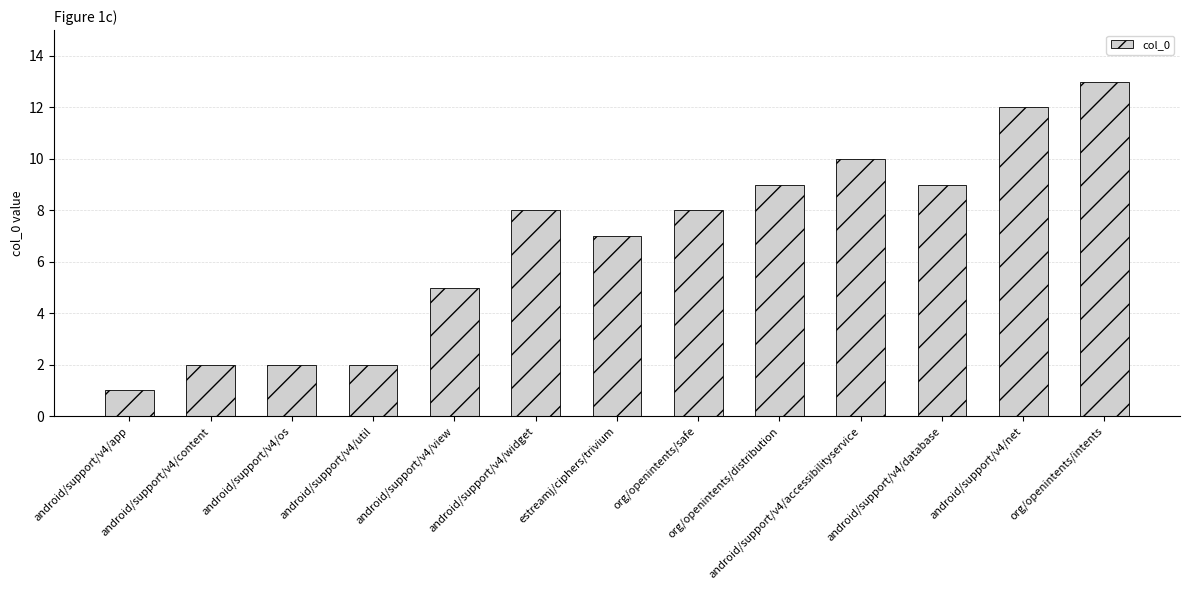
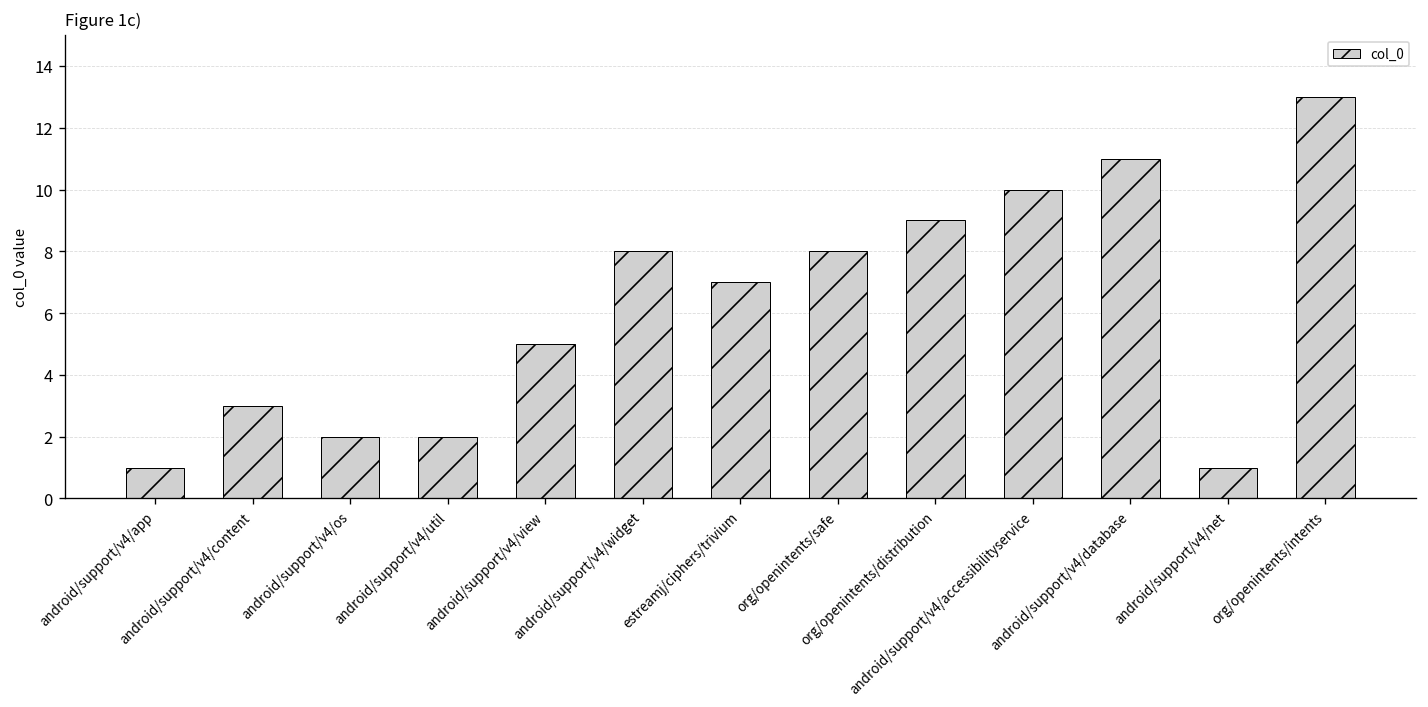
  {
    "android/support/v4/app": 1,
-   "android/support/v4/content": 2,
+   "android/support/v4/content": 3,
    "android/support/v4/os": 2,
    "android/support/v4/util": 2,
    "android/support/v4/view": 5,
    "android/support/v4/widget": 8,
    "estreamj/ciphers/trivium": 7,
    "org/openintents/safe": 8,
    "org/openintents/distribution": 9,
    "android/support/v4/accessibilityservice": 10,
-   "android/support/v4/database": 9,
-   "android/support/v4/net": 12,
+   "android/support/v4/database": 11,
+   "android/support/v4/net": 1,
    "org/openintents/intents": 13
  }
